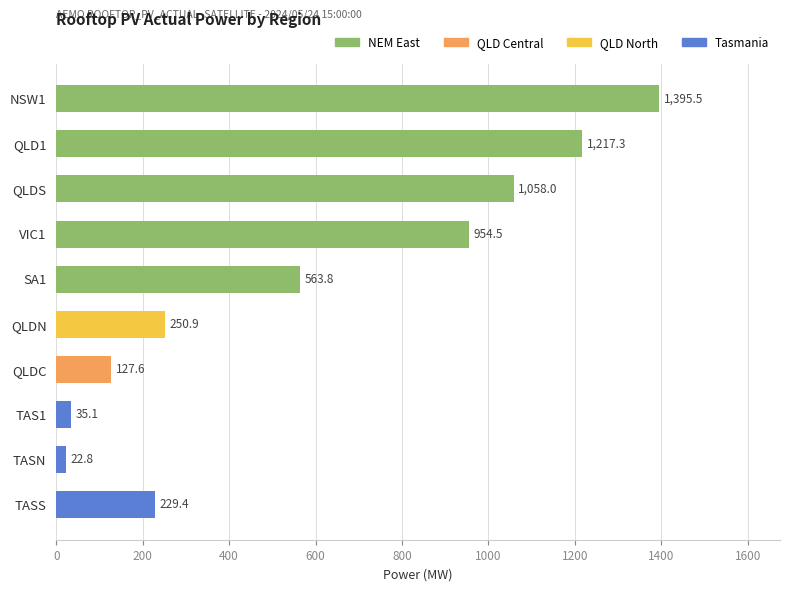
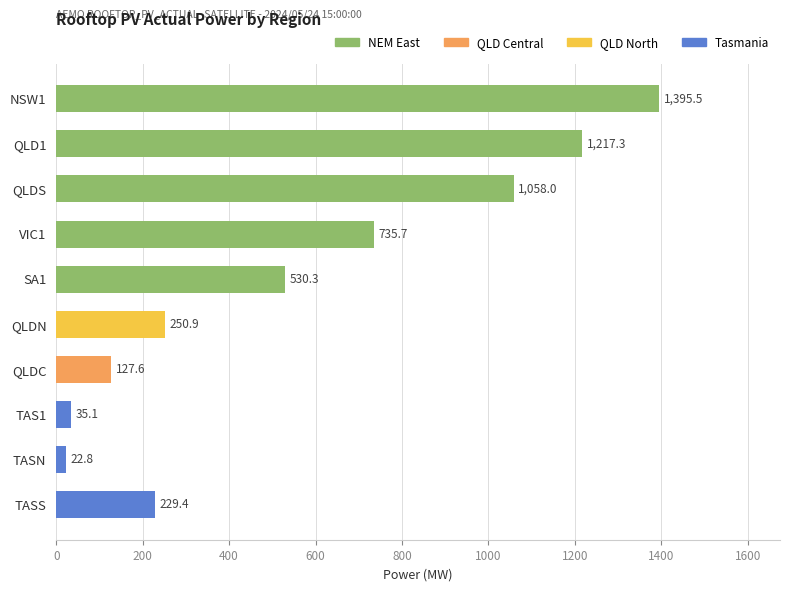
  {
    "NSW1": "1,395.5",
    "QLD1": "1,217.3",
    "QLDS": "1,058.0",
-   "VIC1": "954.5",
-   "SA1": "563.8",
+   "VIC1": "735.7",
+   "SA1": "530.3",
    "QLDN": "250.9",
    "QLDC": "127.6",
    "TAS1": "35.1",
    "TASN": "22.8",
    "TASS": "229.4"
  }
